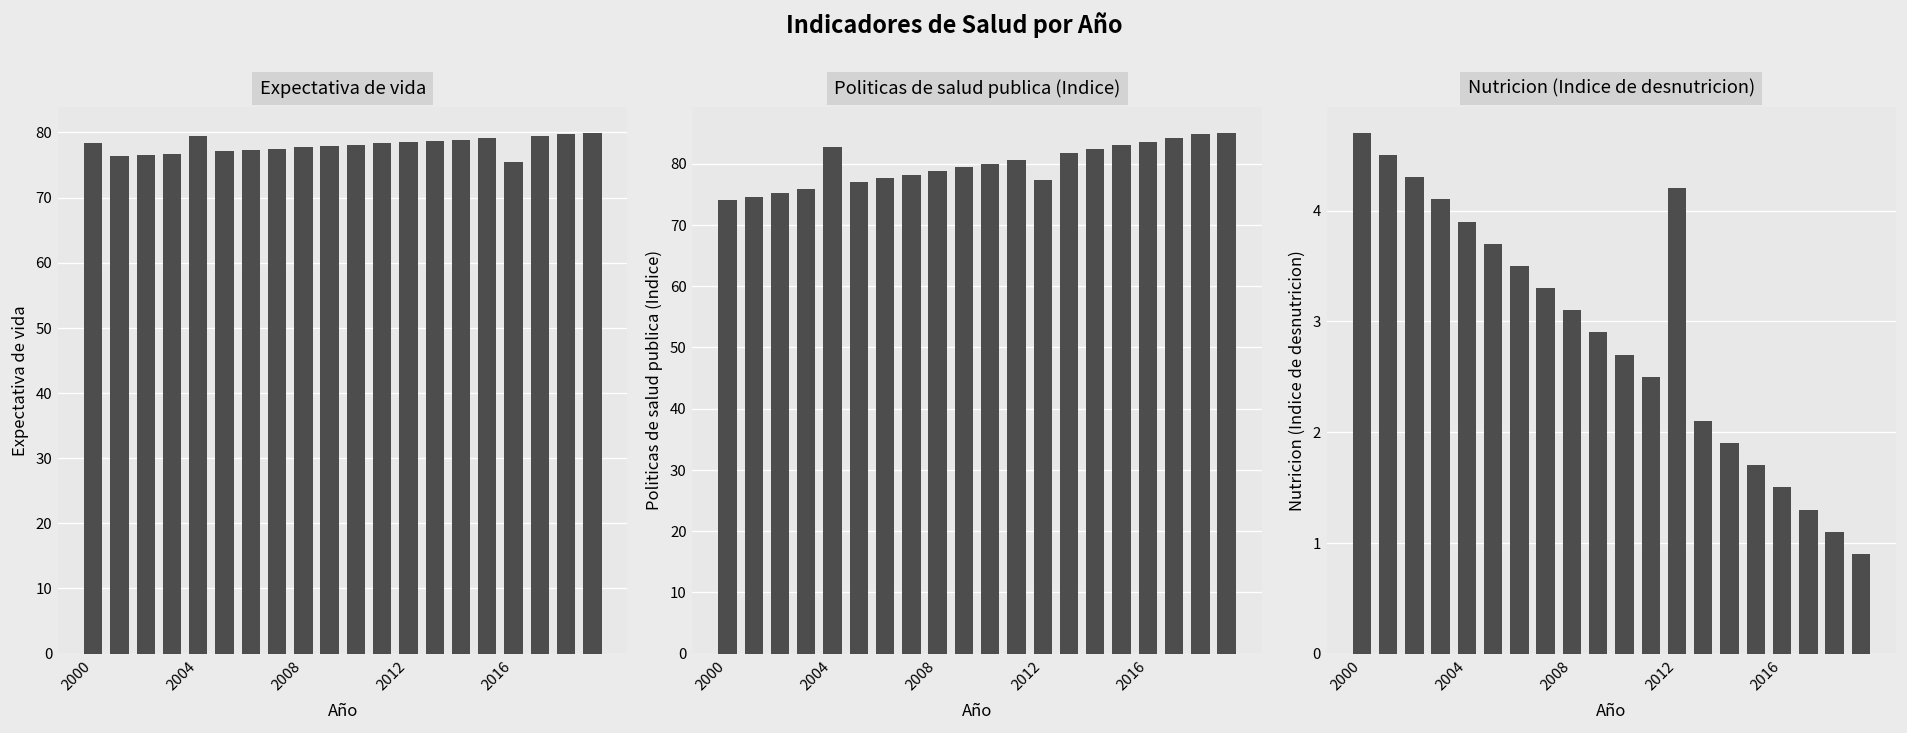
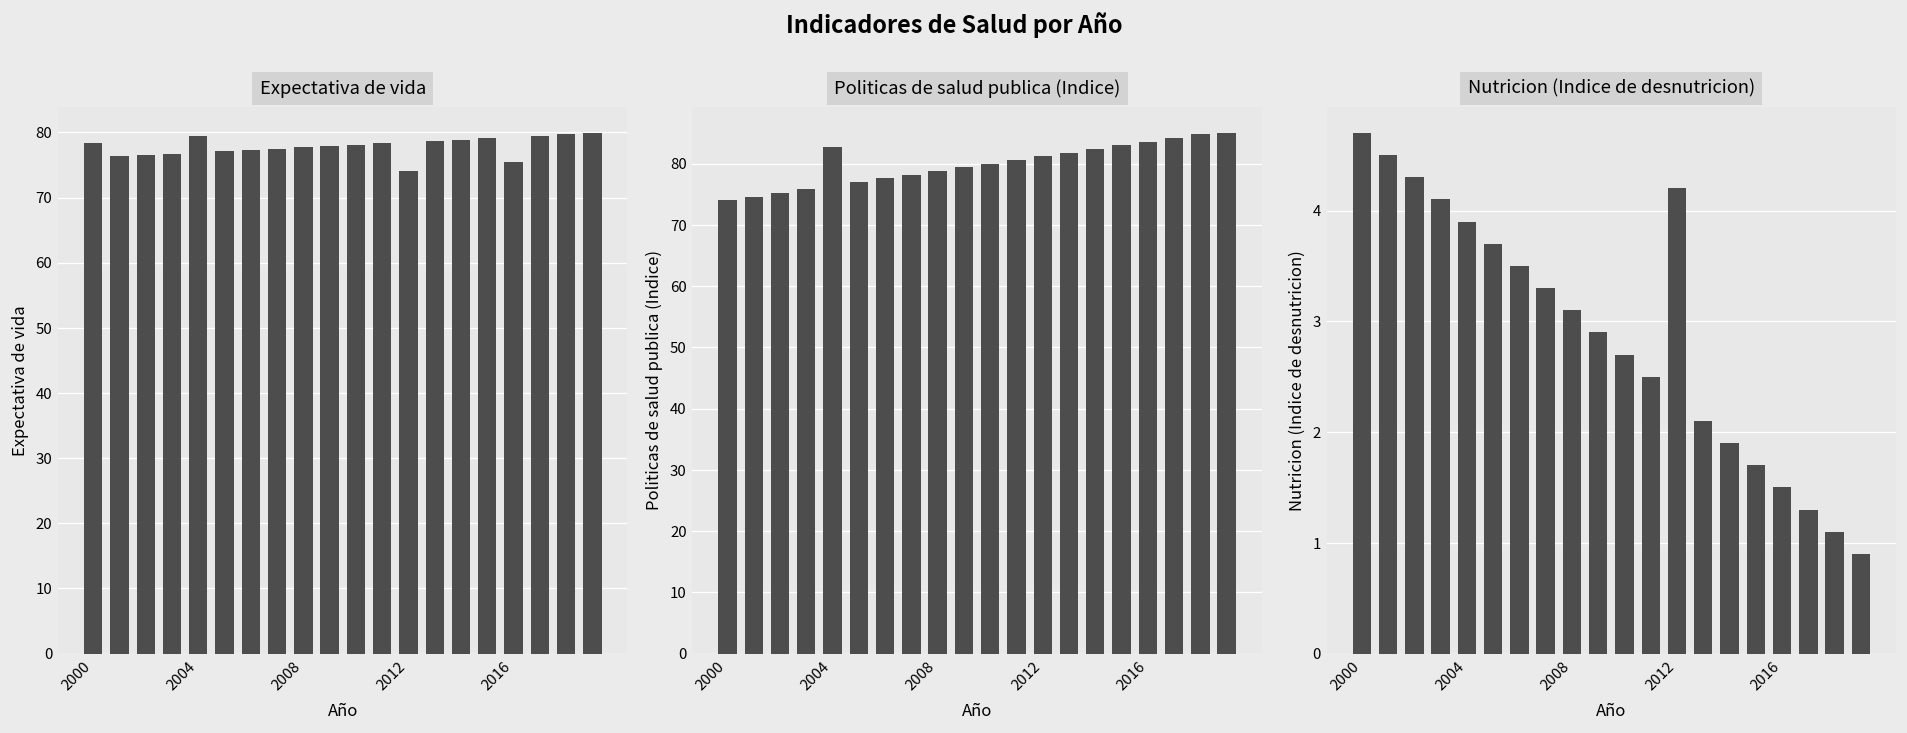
  {
    "Expectativa de vida": {
      "2000": 78,
      "2004": 79,
      "2008": 78,
-     "2012": 79,
+     "2012": 74,
      "2016": 76
    },
    "Politicas de salud publica (Indice)": {
      "2000": 74,
      "2004": 83,
      "2008": 79,
-     "2012": 77,
+     "2012": 81,
      "2016": 84
    },
    "Nutricion (Indice de desnutricion)": {
      "2000": 4.7,
      "2004": 3.9,
      "2008": 3.1,
      "2012": 4.2,
      "2016": 1.5
    }
  }
